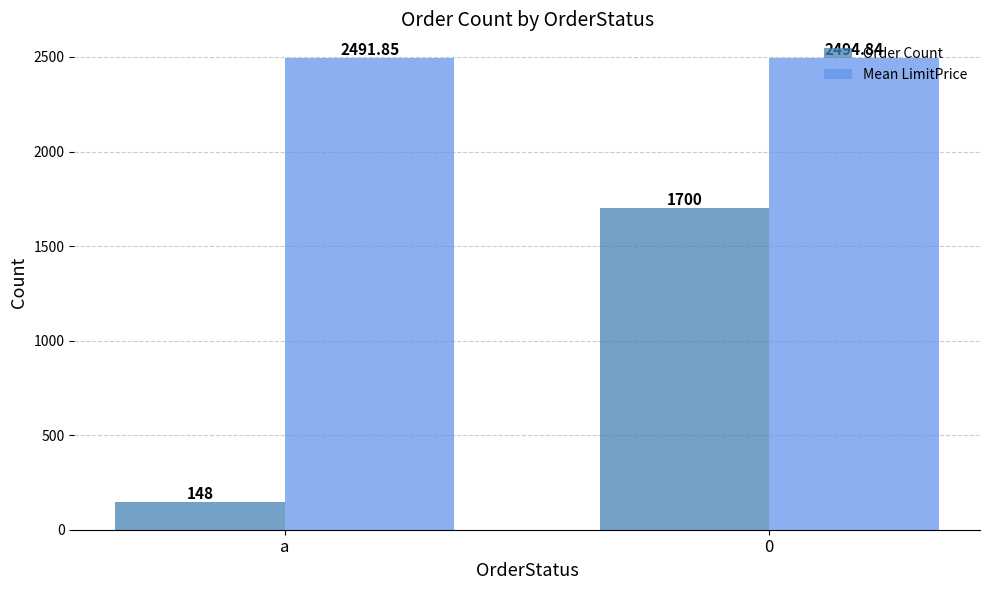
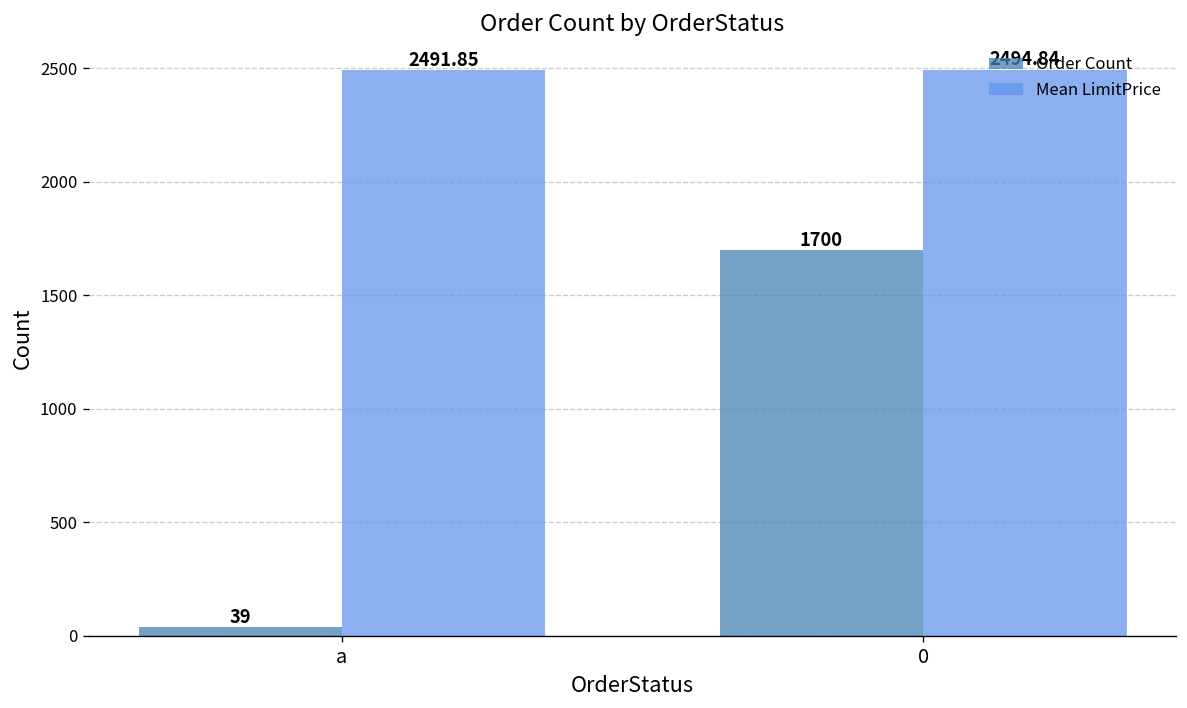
  {
    "Order Count": {
-     "a": 148,
+     "a": 39,
      "0": 1700
    },
    "Mean LimitPrice": {
      "a": 2491.85,
      "0": 2494.84
    }
  }
